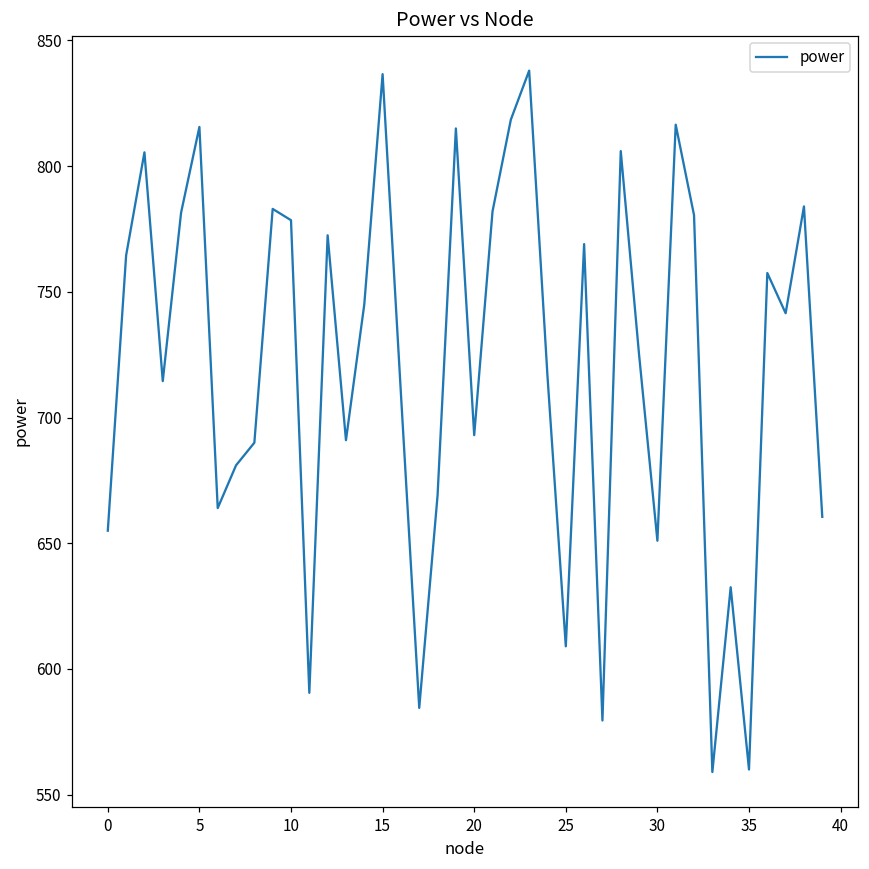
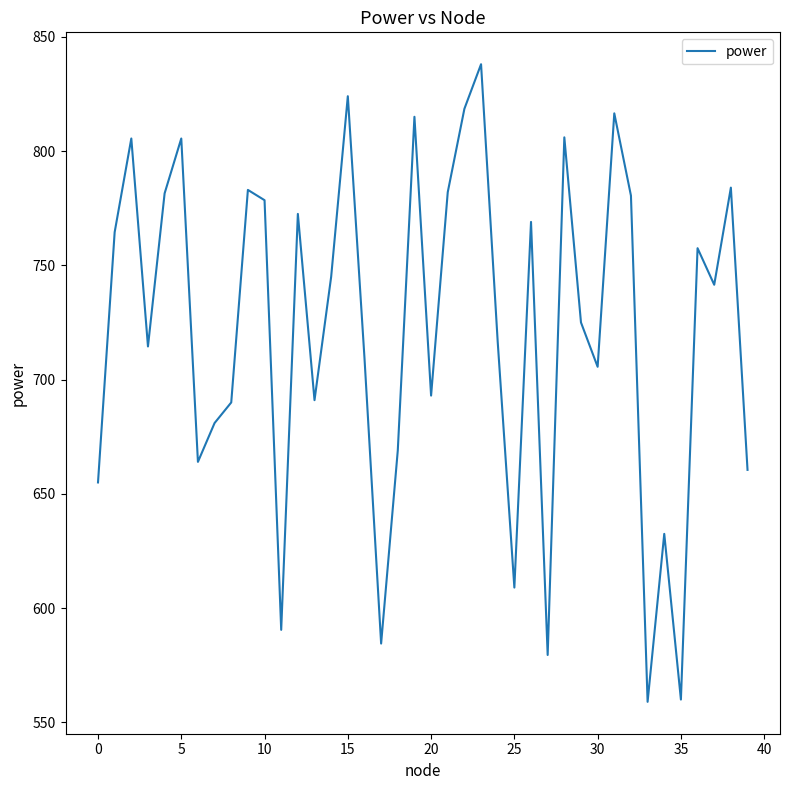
  {
    "0": 655,
-   "5": 816,
+   "5": 806,
    "10": 779,
-   "15": 837,
+   "15": 824,
    "20": 693,
    "25": 609,
-   "30": 651,
+   "30": 706,
    "35": 560
  }
